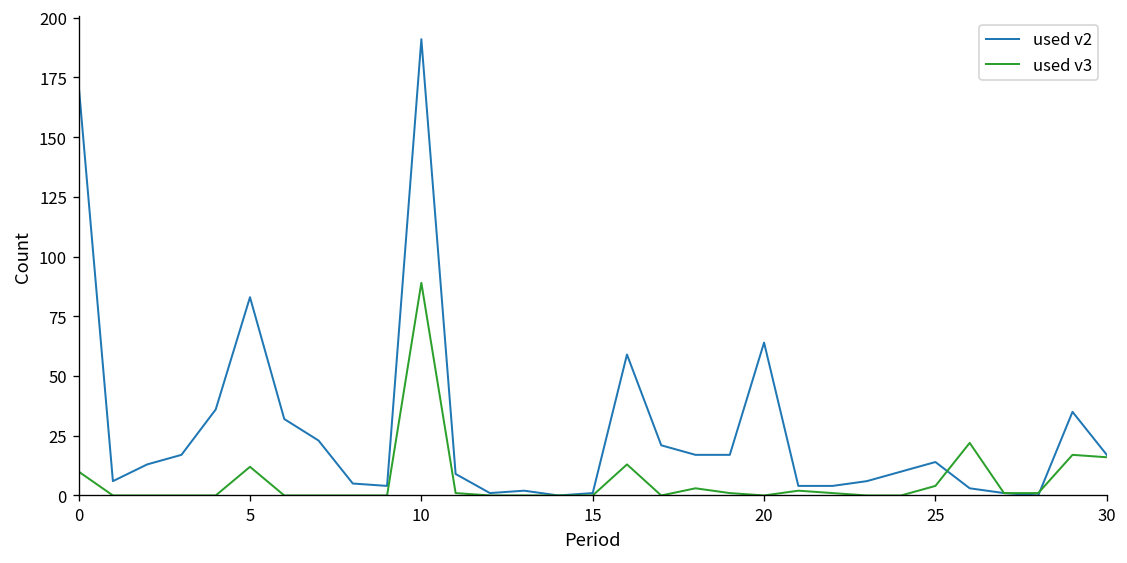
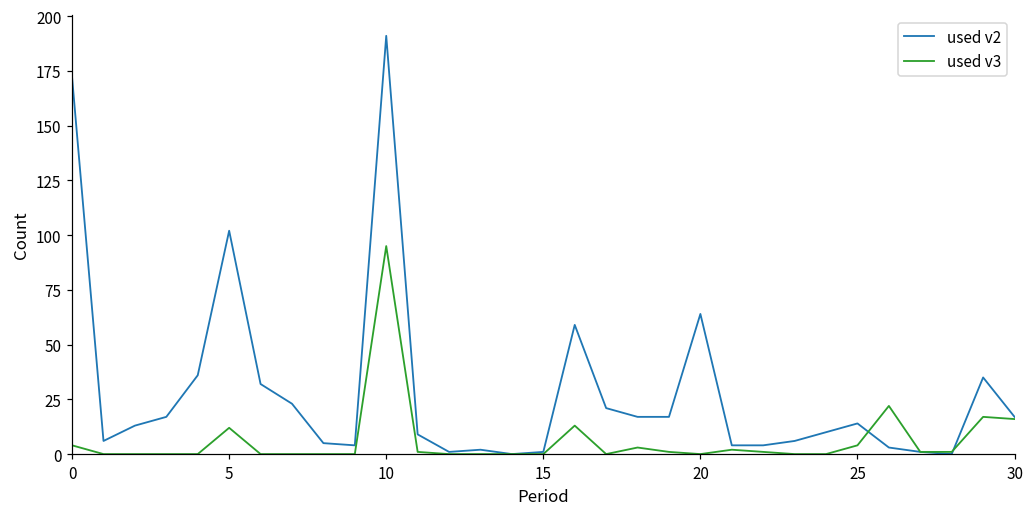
  {
    "used v2": {
      "0": 172,
-     "5": 83,
+     "5": 102,
      "10": 191,
      "20": 64,
      "25": 14
    },
    "used v3": {
-     "0": 10,
+     "0": 4,
      "5": 12,
-     "10": 89,
+     "10": 95,
      "20": 0,
      "25": 4
    }
  }
